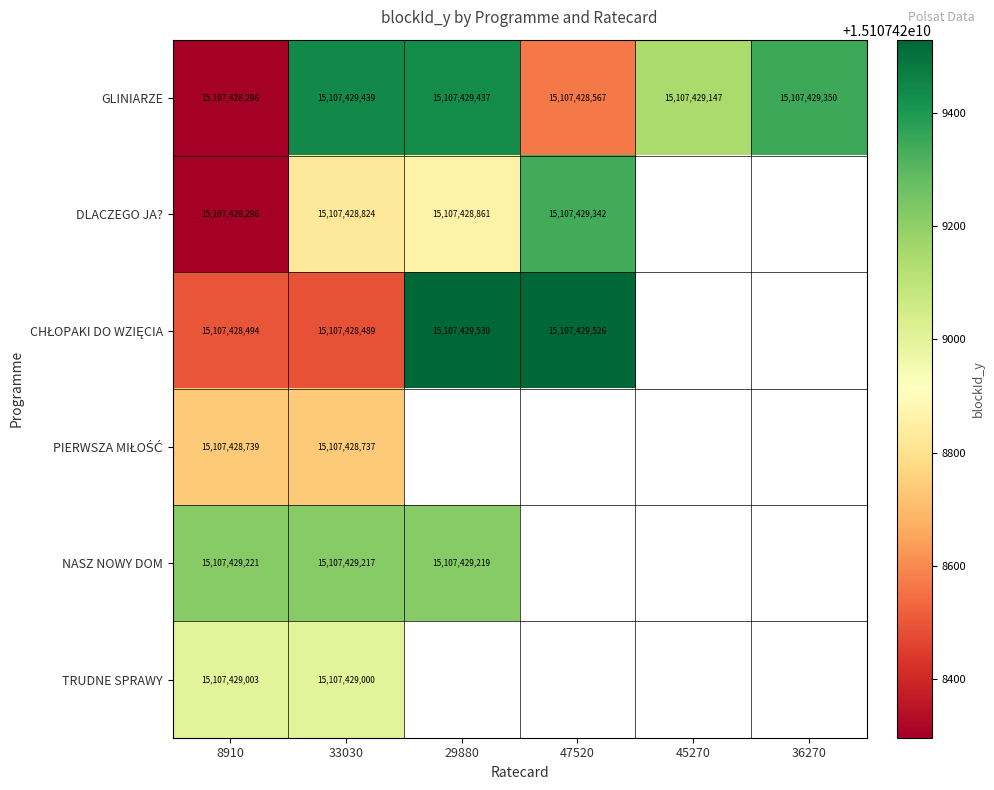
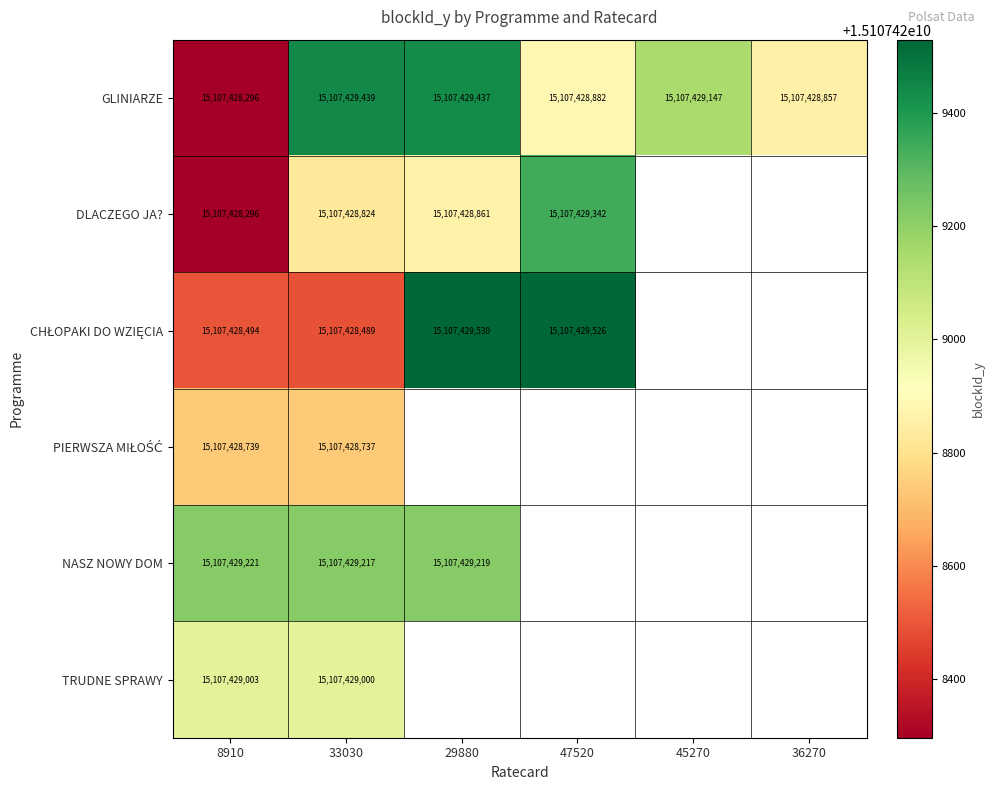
  {
    "GLINIARZE": {
      "8910": "15,107,428,296",
      "33030": "15,107,429,439",
      "29880": "15,107,429,437",
-     "47520": "15,107,428,567",
+     "47520": "15,107,428,882",
      "45270": "15,107,429,147",
-     "36270": "15,107,429,350"
+     "36270": "15,107,428,857"
    },
    "DLACZEGO JA?": {
      "8910": "15,107,428,296",
      "33030": "15,107,428,824",
      "29880": "15,107,428,861",
      "47520": "15,107,429,342"
    },
    "CHŁOPAKI DO WZIĘCIA": {
      "8910": "15,107,428,494",
      "33030": "15,107,428,489",
      "29880": "15,107,429,530",
      "47520": "15,107,429,526"
    },
    "PIERWSZA MIŁOŚĆ": {
      "8910": "15,107,428,739",
      "33030": "15,107,428,737"
    },
    "NASZ NOWY DOM": {
      "8910": "15,107,429,221",
      "33030": "15,107,429,217",
      "29880": "15,107,429,219"
    },
    "TRUDNE SPRAWY": {
      "8910": "15,107,429,003",
      "33030": "15,107,429,000"
    }
  }
